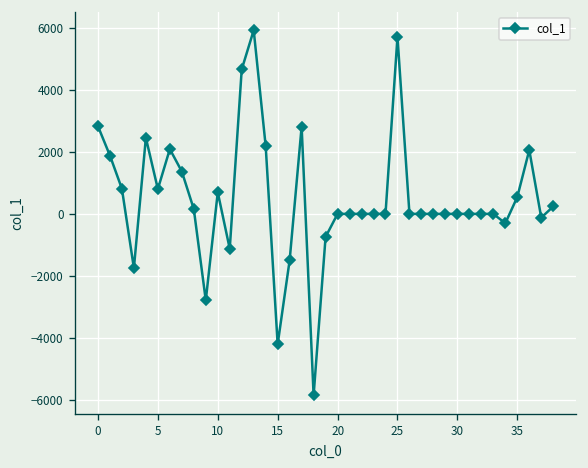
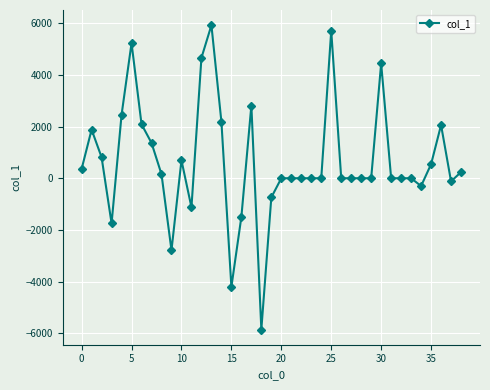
  {
-   "0": 2800,
-   "5": 800,
+   "0": 400,
+   "5": 5200,
    "10": 700,
    "15": -4200,
    "20": 0,
    "25": 5700,
-   "30": 0,
+   "30": 4400,
    "35": 500
  }
